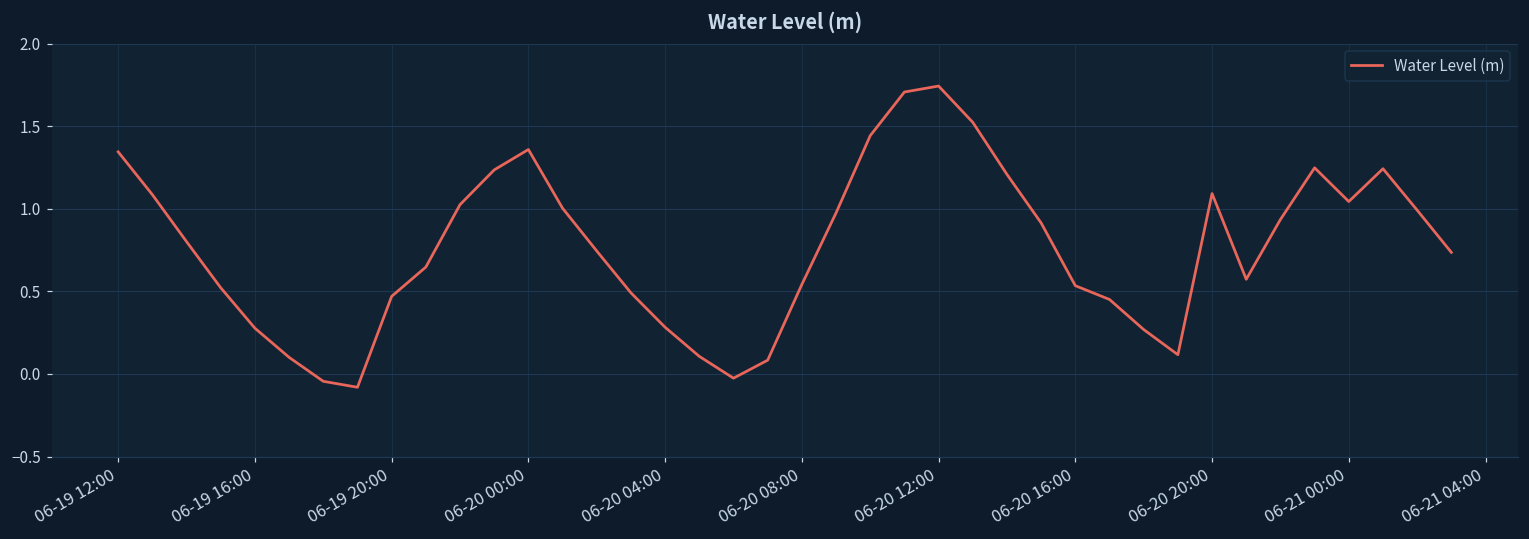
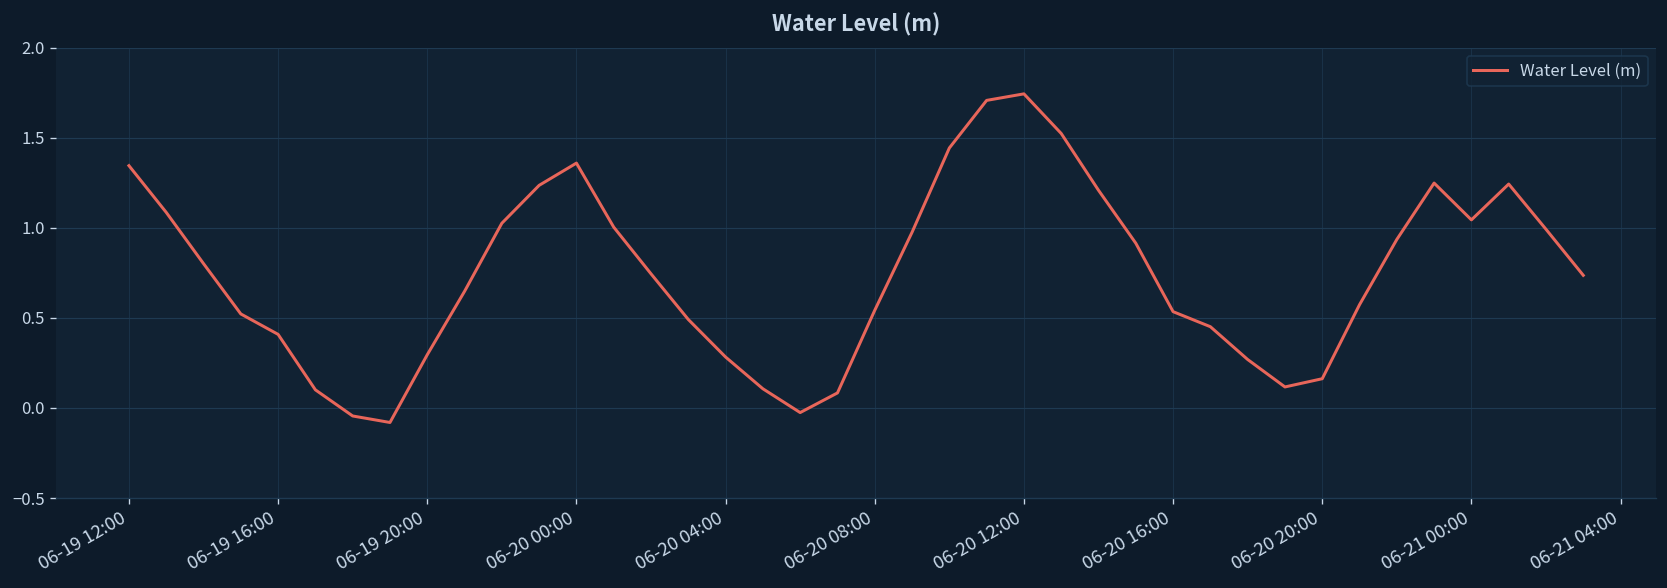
  {
    "06-19 12:00": 1.35,
-   "06-19 16:00": 0.28,
-   "06-19 20:00": 0.47,
+   "06-19 16:00": 0.41,
+   "06-19 20:00": 0.30,
    "06-20 00:00": 1.36,
    "06-20 04:00": 0.28,
    "06-20 08:00": 0.54,
    "06-20 12:00": 1.74,
    "06-20 16:00": 0.53,
-   "06-20 20:00": 1.09,
+   "06-20 20:00": 0.16,
    "06-21 00:00": 1.04
  }
